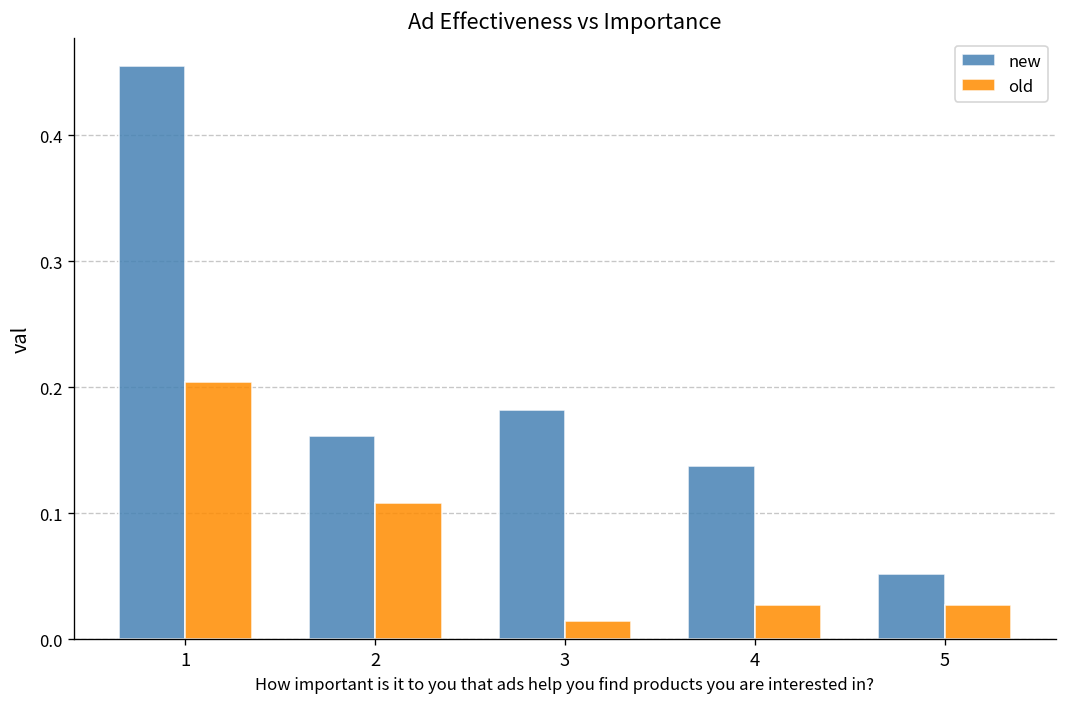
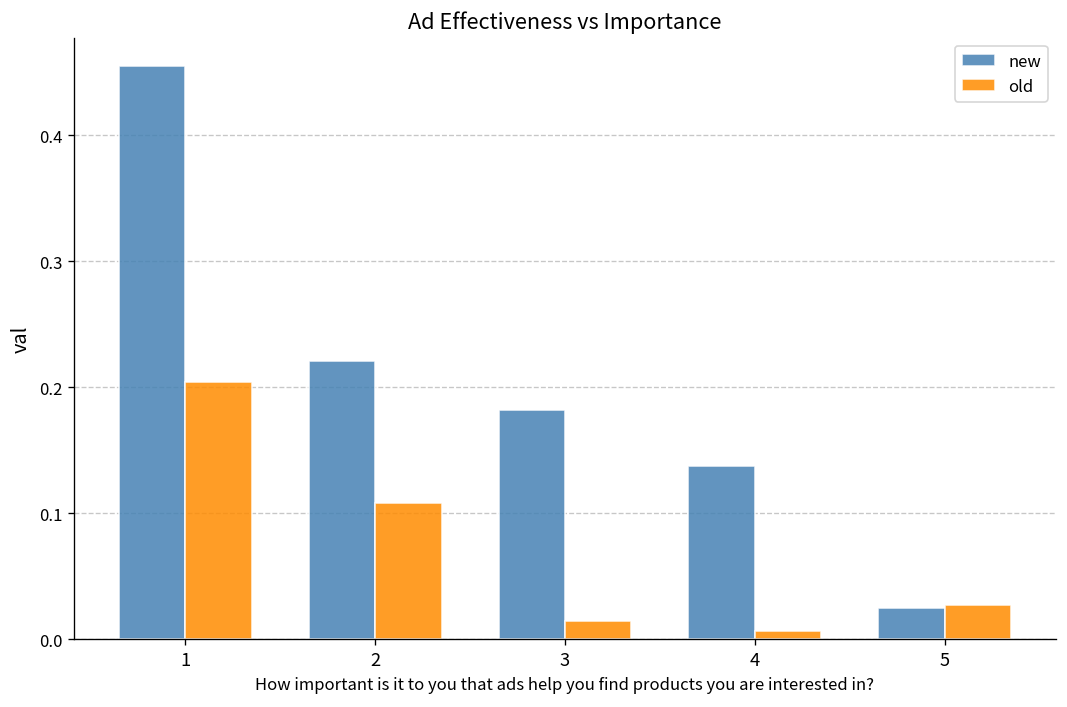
  {
    "new": {
      "1": 0.455,
-     "2": 0.161,
+     "2": 0.221,
      "3": 0.182,
      "4": 0.138,
-     "5": 0.052
+     "5": 0.025
    },
    "old": {
      "1": 0.204,
      "2": 0.108,
      "3": 0.014,
-     "4": 0.027,
+     "4": 0.006,
      "5": 0.027
    }
  }
